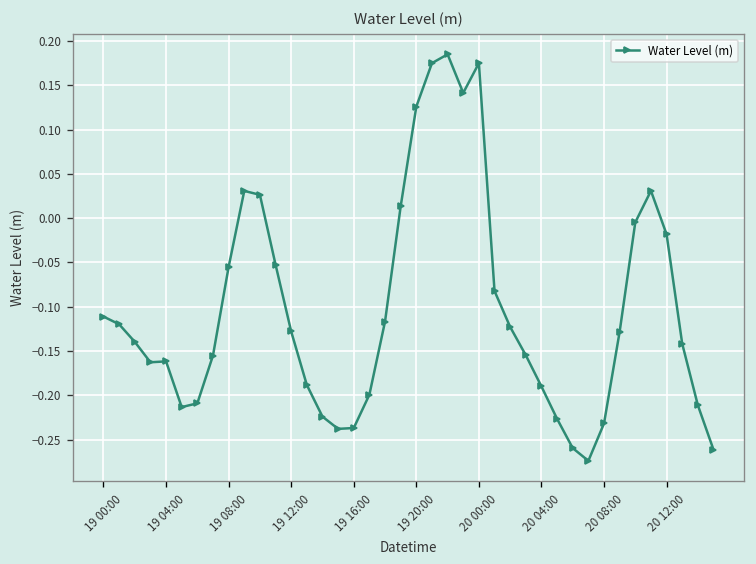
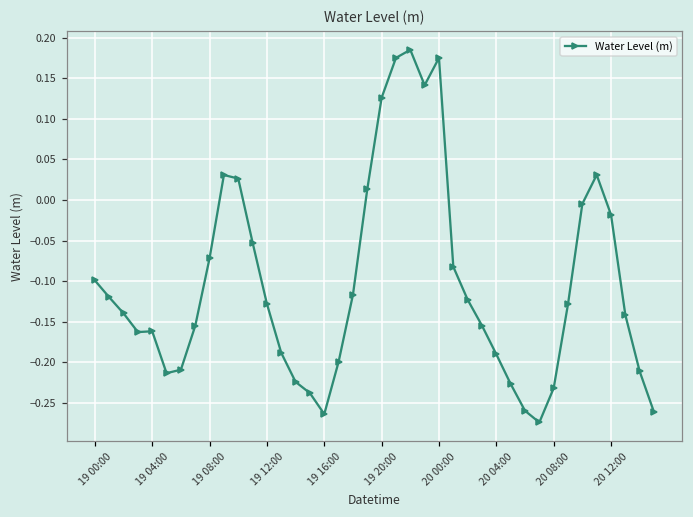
  {
-   "19 00:00": -0.11,
+   "19 00:00": -0.10,
    "19 04:00": -0.16,
-   "19 08:00": -0.06,
+   "19 08:00": -0.07,
    "19 12:00": -0.13,
-   "19 16:00": -0.24,
+   "19 16:00": -0.26,
    "19 20:00": 0.13,
    "20 00:00": 0.18,
    "20 04:00": -0.19,
    "20 08:00": -0.23,
    "20 12:00": -0.02
  }
